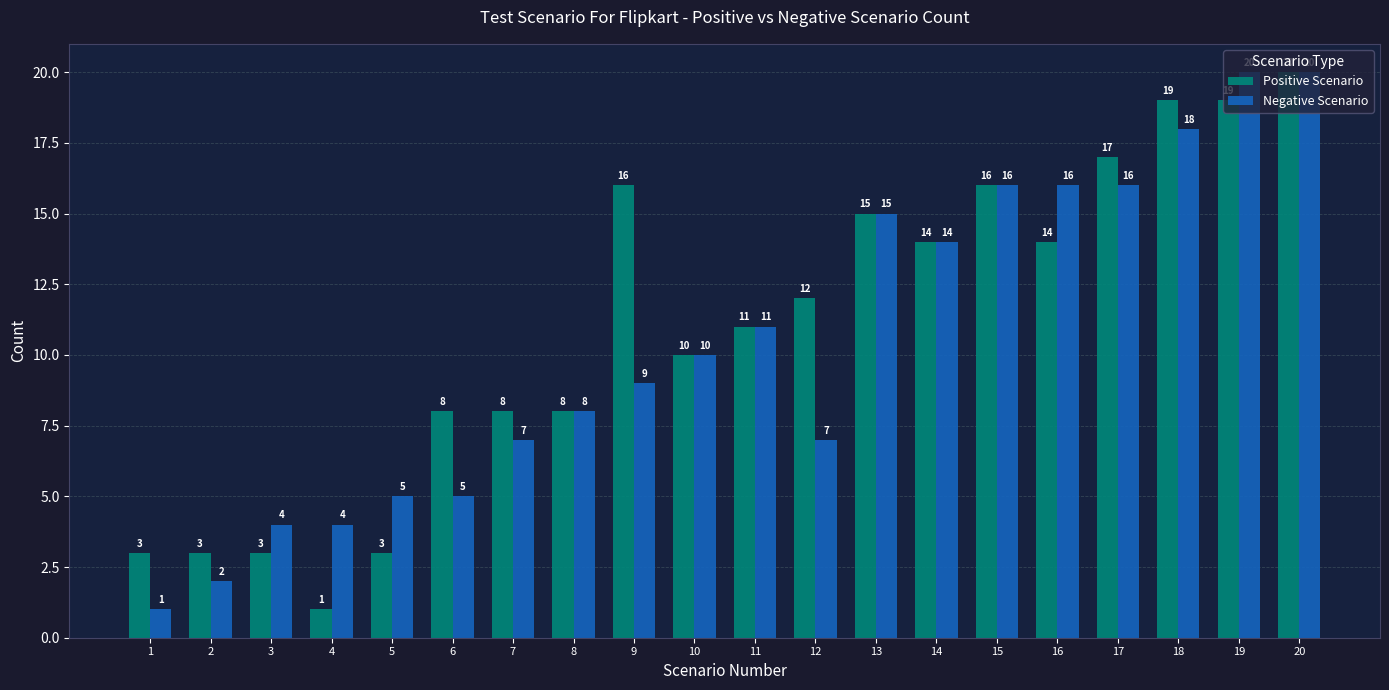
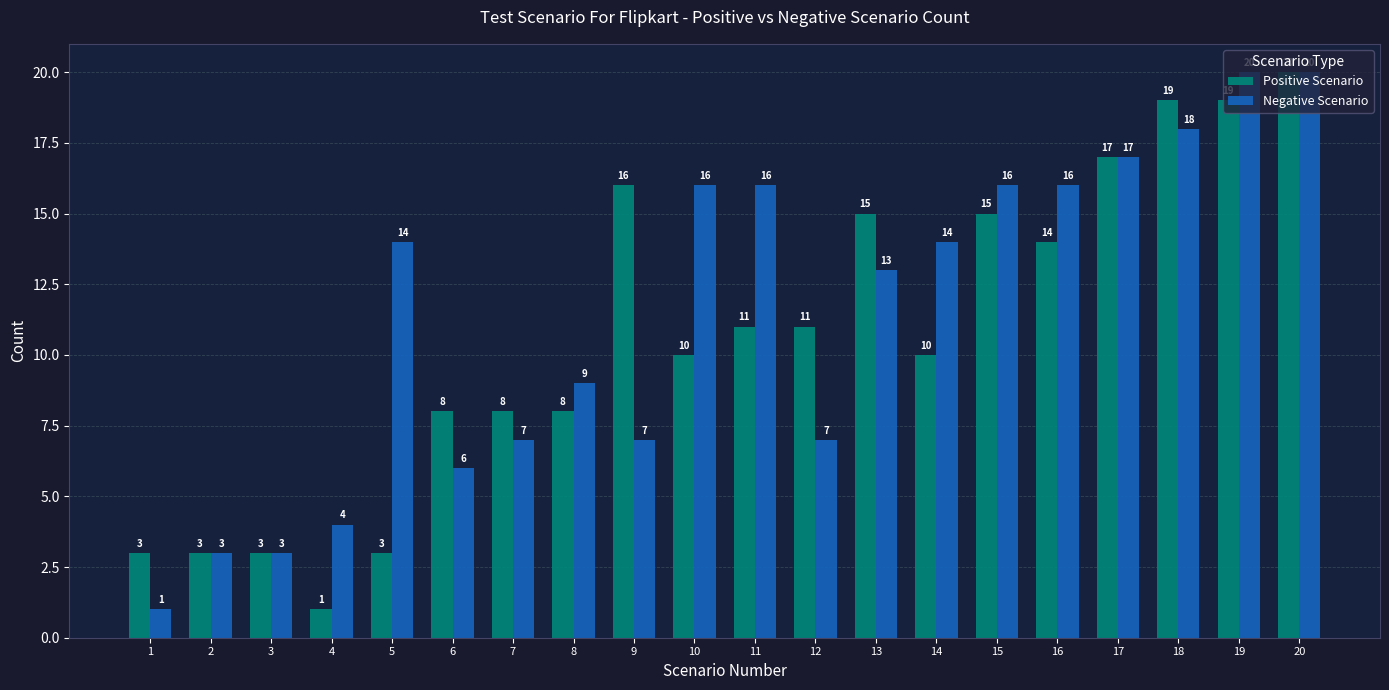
  {
    "Positive Scenario": {
      "1": 3,
      "2": 3,
      "3": 3,
      "4": 1,
      "5": 3,
      "6": 8,
      "7": 8,
      "8": 8,
      "9": 16,
      "10": 10,
      "11": 11,
-     "12": 12,
+     "12": 11,
      "13": 15,
-     "14": 14,
-     "15": 16,
+     "14": 10,
+     "15": 15,
      "16": 14,
      "17": 17,
      "18": 19
    },
    "Negative Scenario": {
      "1": 1,
-     "2": 2,
-     "3": 4,
+     "2": 3,
+     "3": 3,
      "4": 4,
-     "5": 5,
-     "6": 5,
+     "5": 14,
+     "6": 6,
      "7": 7,
-     "8": 8,
-     "9": 9,
-     "10": 10,
-     "11": 11,
+     "8": 9,
+     "9": 7,
+     "10": 16,
+     "11": 16,
      "12": 7,
-     "13": 15,
+     "13": 13,
      "14": 14,
      "15": 16,
      "16": 16,
-     "17": 16,
+     "17": 17,
      "18": 18
    }
  }
